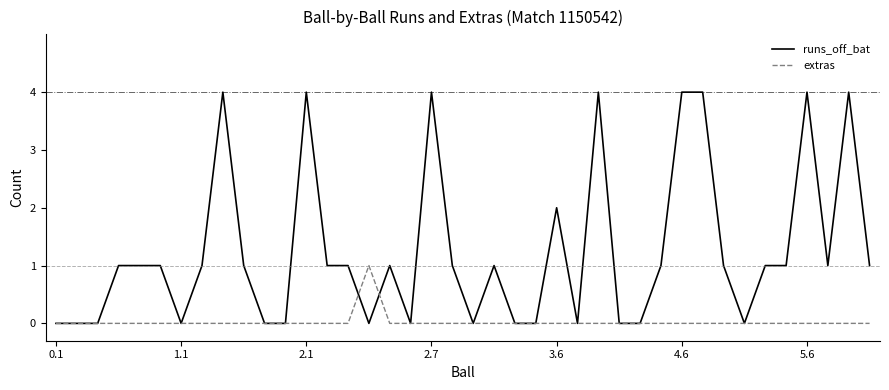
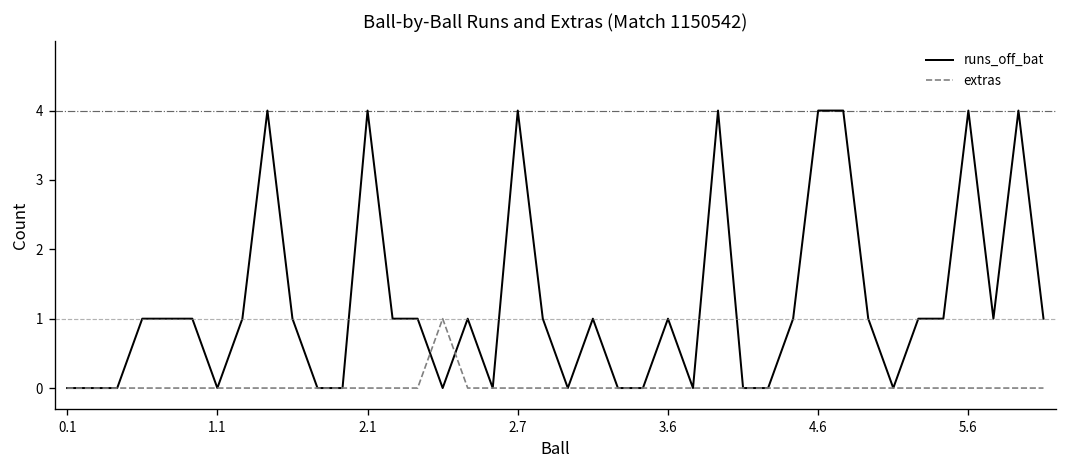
  {
    "runs_off_bat": {
      "2.1": 4,
      "2.7": 4,
-     "3.6": 2,
+     "3.6": 1,
      "4.6": 4,
      "5.6": 4
    },
    "extras": {
      "2.1": 0,
      "2.7": 0,
      "3.6": 0,
      "4.6": 0,
      "5.6": 0
    }
  }
